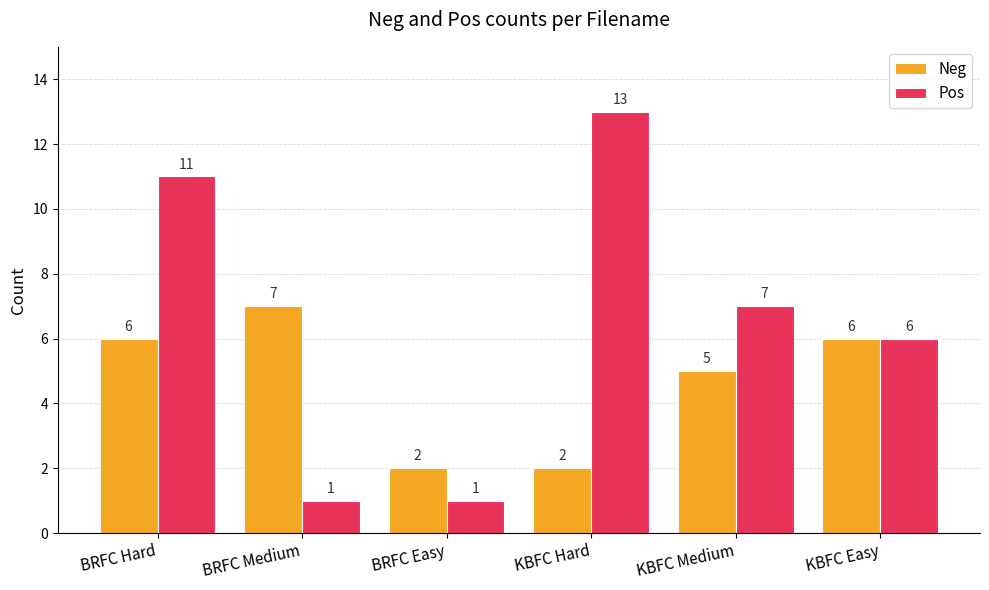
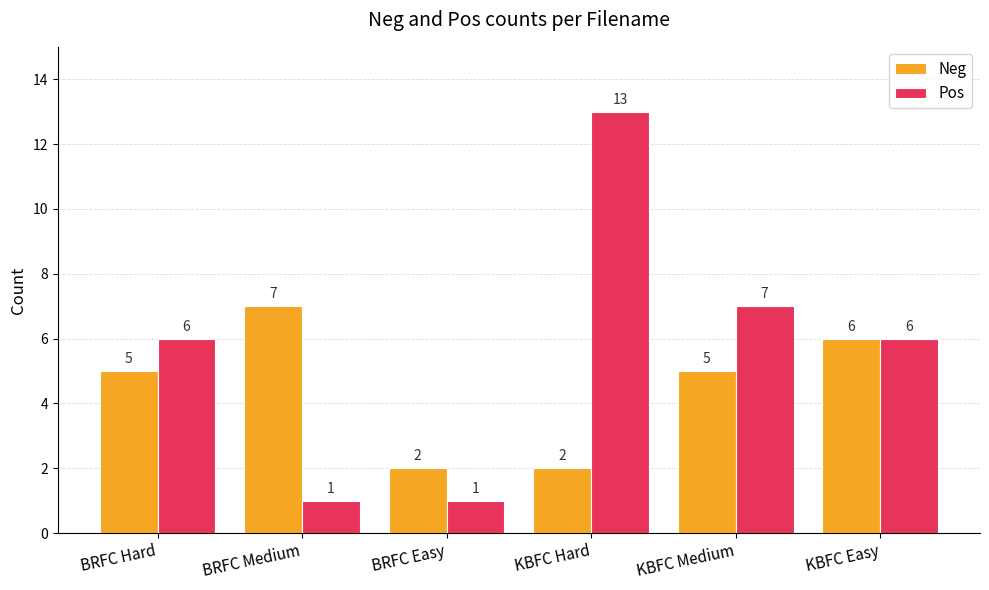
  {
    "Neg": {
-     "BRFC Hard": 6,
+     "BRFC Hard": 5,
      "BRFC Medium": 7,
      "BRFC Easy": 2,
      "KBFC Hard": 2,
      "KBFC Medium": 5,
      "KBFC Easy": 6
    },
    "Pos": {
-     "BRFC Hard": 11,
+     "BRFC Hard": 6,
      "BRFC Medium": 1,
      "BRFC Easy": 1,
      "KBFC Hard": 13,
      "KBFC Medium": 7,
      "KBFC Easy": 6
    }
  }
